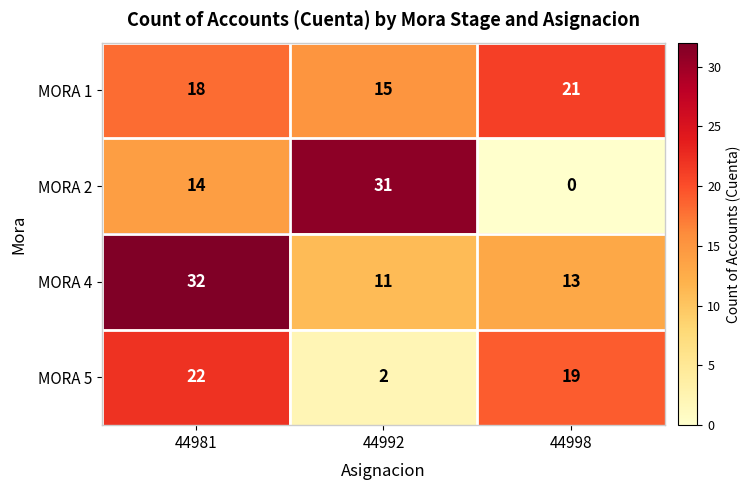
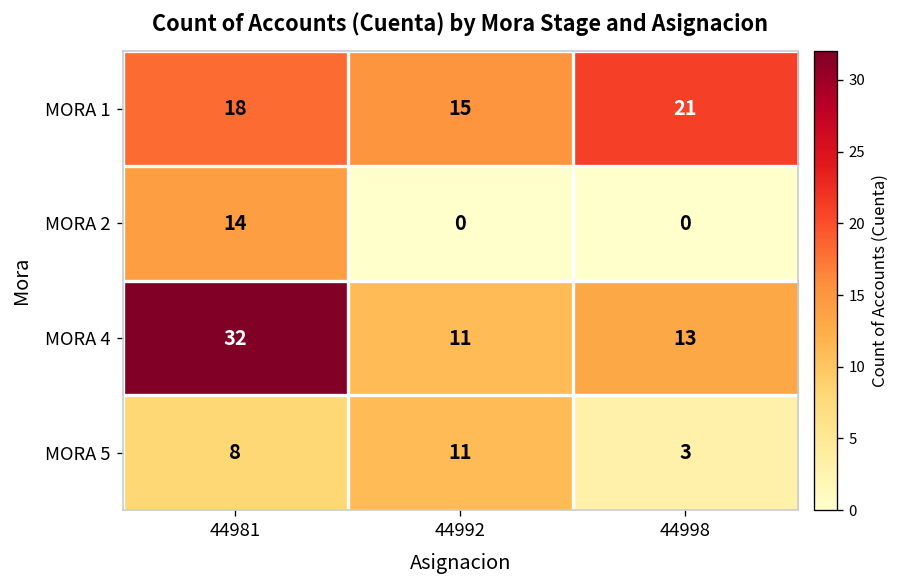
  {
    "MORA 1": {
      "44981": 18,
      "44992": 15,
      "44998": 21
    },
    "MORA 2": {
      "44981": 14,
-     "44992": 31,
+     "44992": 0,
      "44998": 0
    },
    "MORA 4": {
      "44981": 32,
      "44992": 11,
      "44998": 13
    },
    "MORA 5": {
-     "44981": 22,
-     "44992": 2,
-     "44998": 19
+     "44981": 8,
+     "44992": 11,
+     "44998": 3
    }
  }
